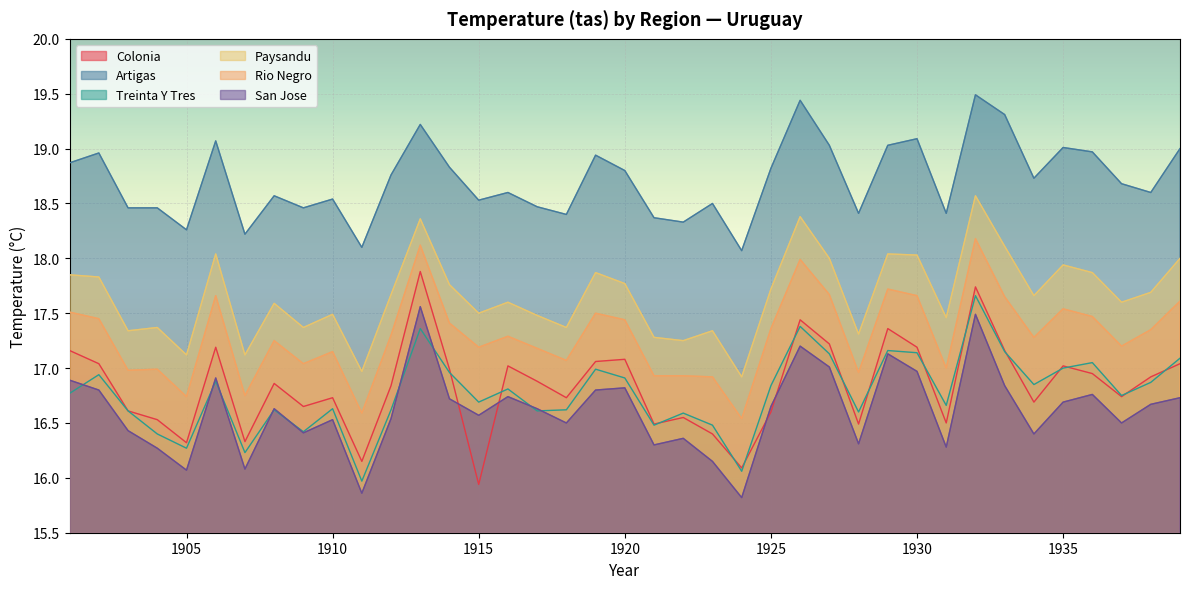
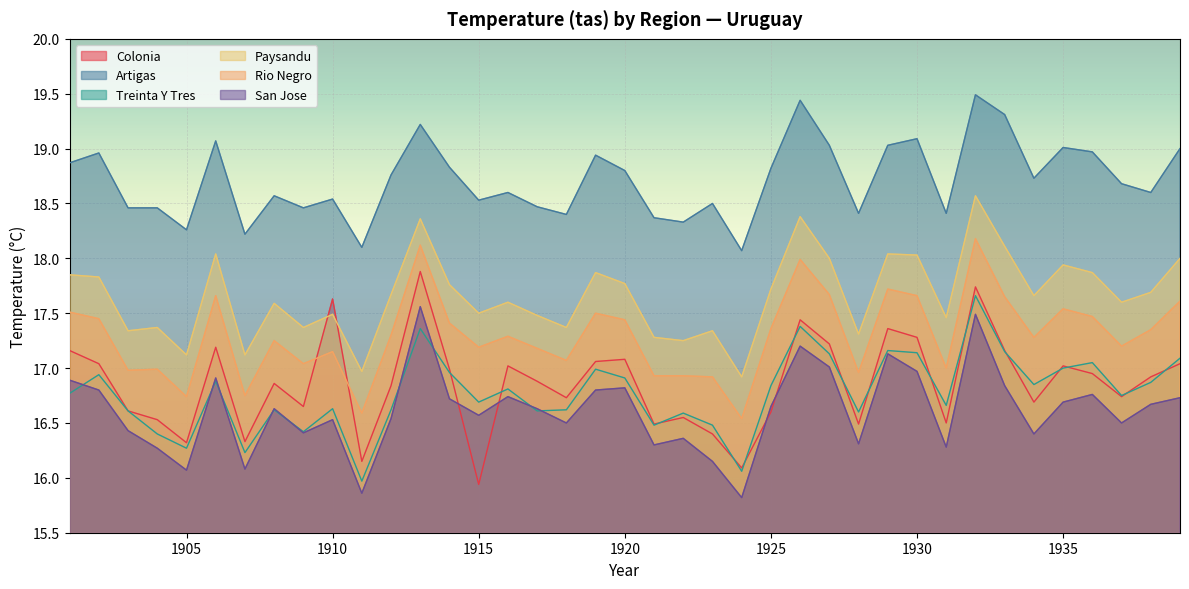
  {
    "Colonia": {
      "1905": 16.32,
-     "1910": 16.73,
+     "1910": 17.63,
      "1915": 15.94,
      "1920": 17.08,
      "1925": 16.60,
-     "1930": 17.19
+     "1930": 17.28
    }
  }
